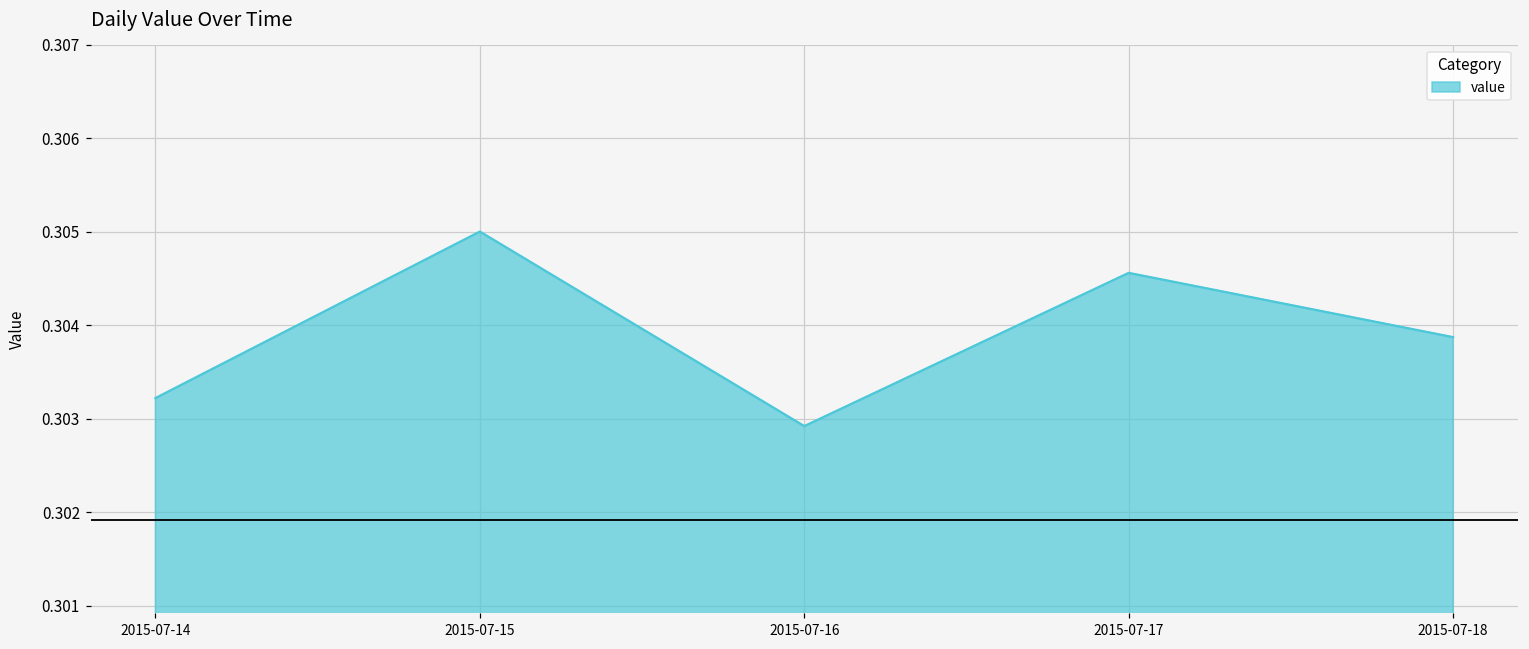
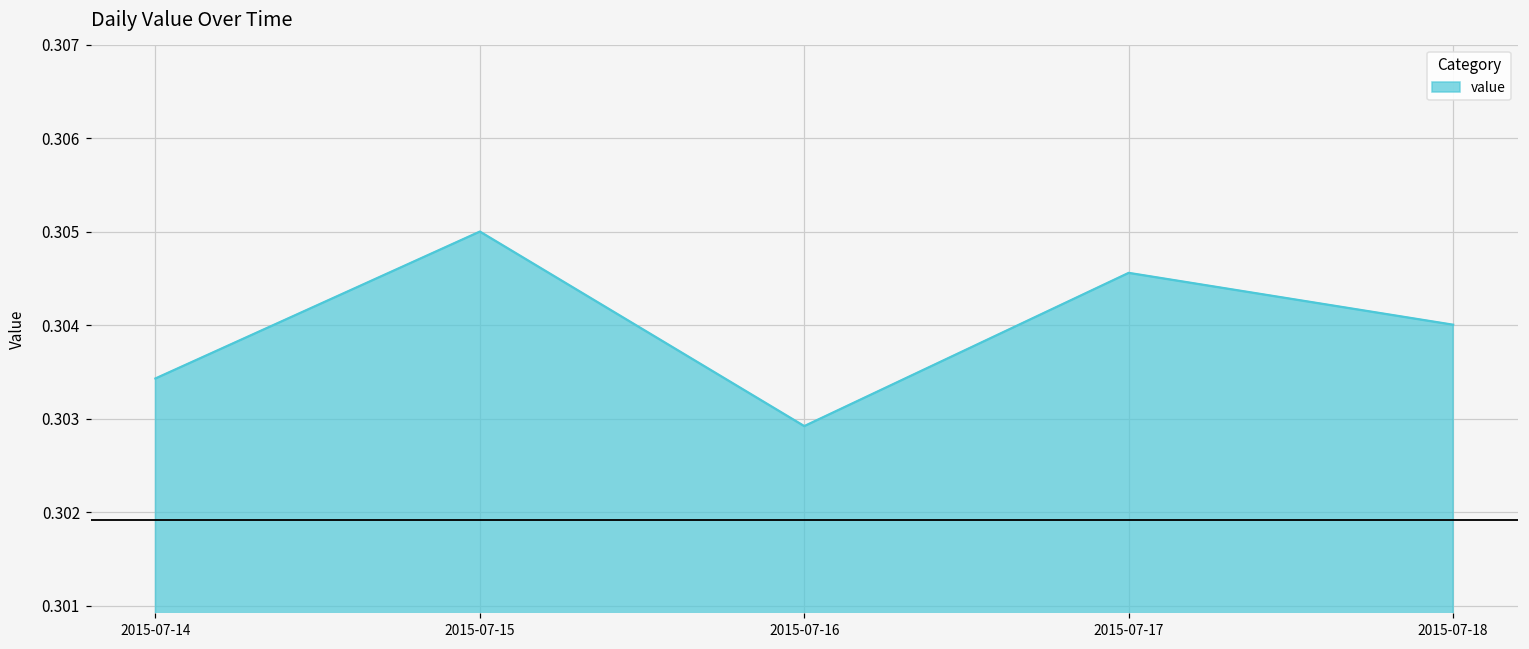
  {
-   "2015-07-14": 0.3032,
+   "2015-07-14": 0.3034,
    "2015-07-15": 0.3050,
    "2015-07-16": 0.3029,
    "2015-07-17": 0.3046,
-   "2015-07-18": 0.3039
+   "2015-07-18": 0.3040
  }
